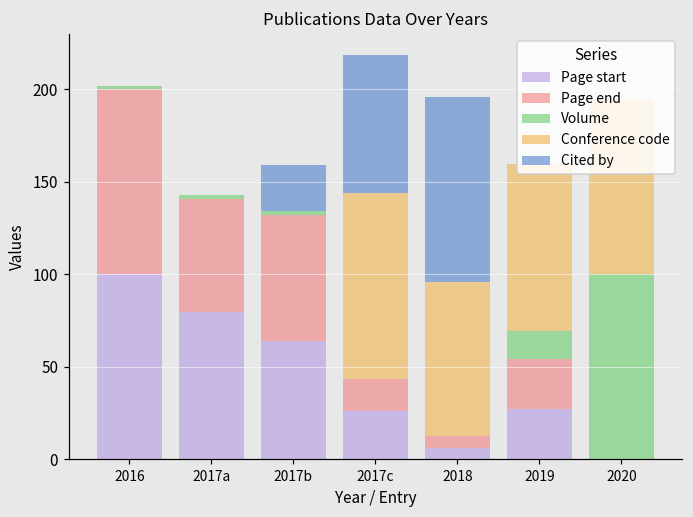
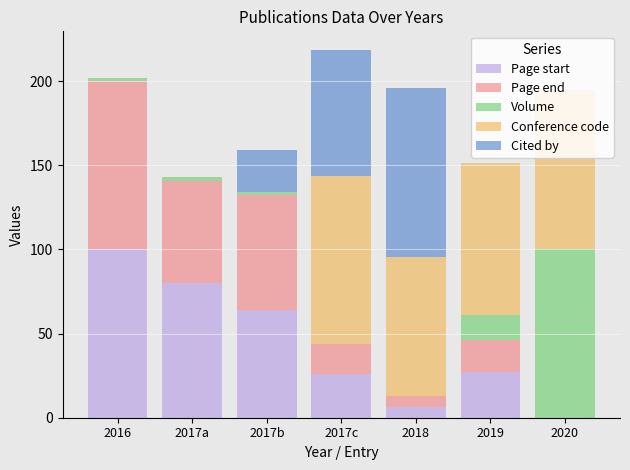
  {
    "Page start": {
      "2016": 100,
      "2017a": 80,
      "2017b": 64,
      "2017c": 26,
      "2018": 6,
      "2019": 27,
      "2020": 0
    },
    "Page end": {
      "2016": 100,
      "2017a": 61,
      "2017b": 68,
      "2017c": 18,
      "2018": 6,
-     "2019": 27,
+     "2019": 19,
      "2020": 0
    },
    "Volume": {
      "2016": 2,
      "2017a": 2,
      "2017b": 2,
      "2017c": 0,
      "2018": 0,
      "2019": 15,
      "2020": 100
    },
    "Conference code": {
      "2016": 0,
      "2017a": 0,
      "2017b": 0,
      "2017c": 100,
      "2018": 83
    },
    "Cited by": {
      "2016": 0,
      "2017a": 0,
      "2017b": 25,
      "2017c": 75,
      "2018": 100
    }
  }
